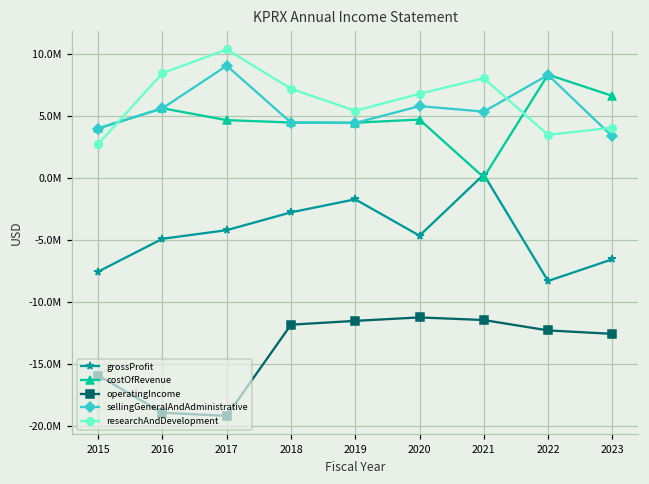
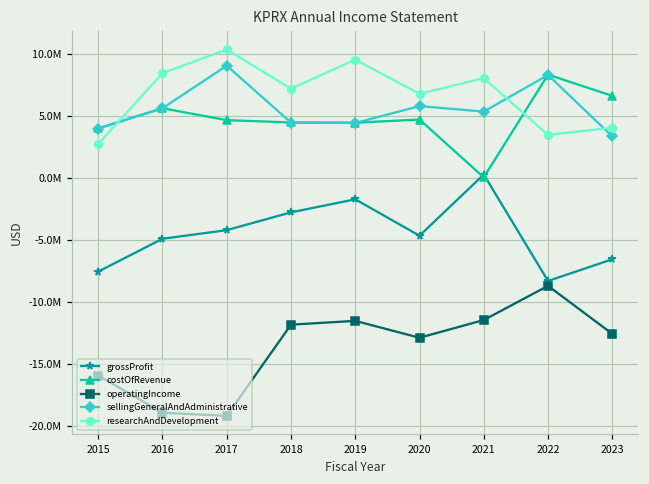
  {
    "operatingIncome": {
      "2018": -11800000,
      "2019": -11500000,
-     "2020": -11300000,
+     "2020": -12900000,
      "2021": -11500000,
-     "2022": -12300000,
+     "2022": -8700000,
      "2023": -12600000
    },
    "sellingGeneralAndAdministrative": {
      "2017": 9000000,
      "2020": 5800000,
      "2021": 5300000,
      "2023": 3300000
    },
    "researchAndDevelopment": {
      "2015": 2700000,
      "2016": 8400000,
      "2017": 10300000,
      "2018": 7200000,
-     "2019": 5400000,
+     "2019": 9500000,
      "2020": 6800000,
      "2021": 8000000,
      "2022": 3400000,
      "2023": 4000000
    }
  }
